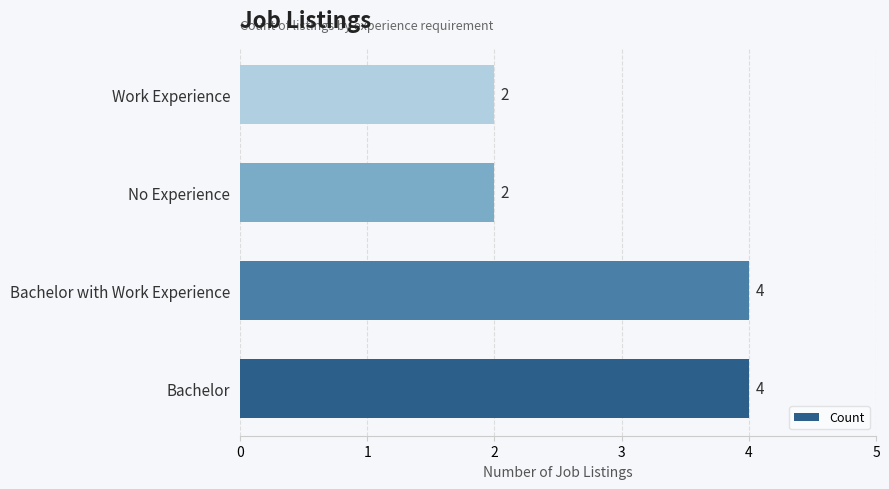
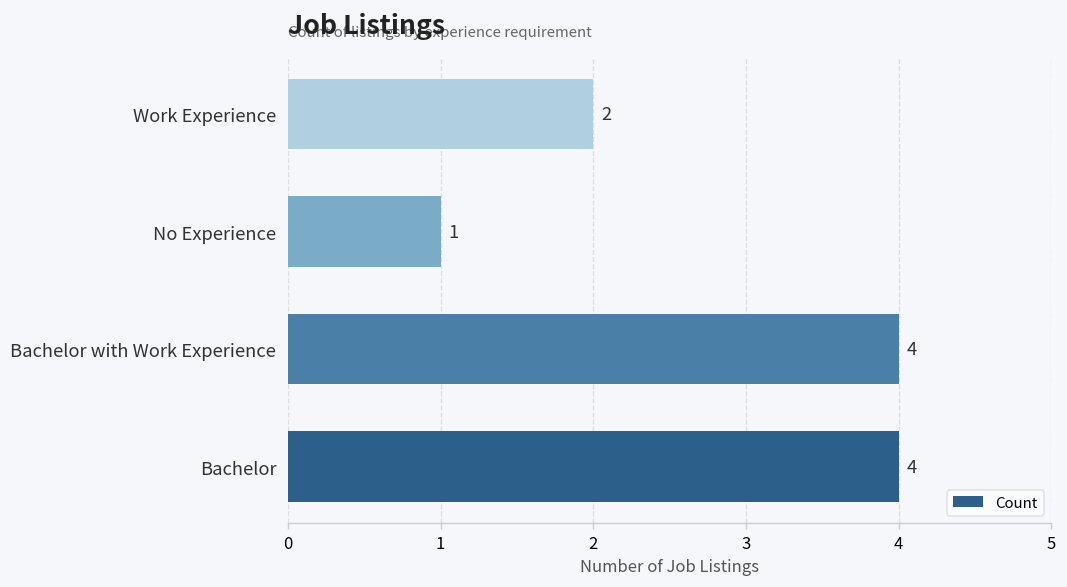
  {
    "Work Experience": 2,
-   "No Experience": 2,
+   "No Experience": 1,
    "Bachelor with Work Experience": 4,
    "Bachelor": 4
  }
